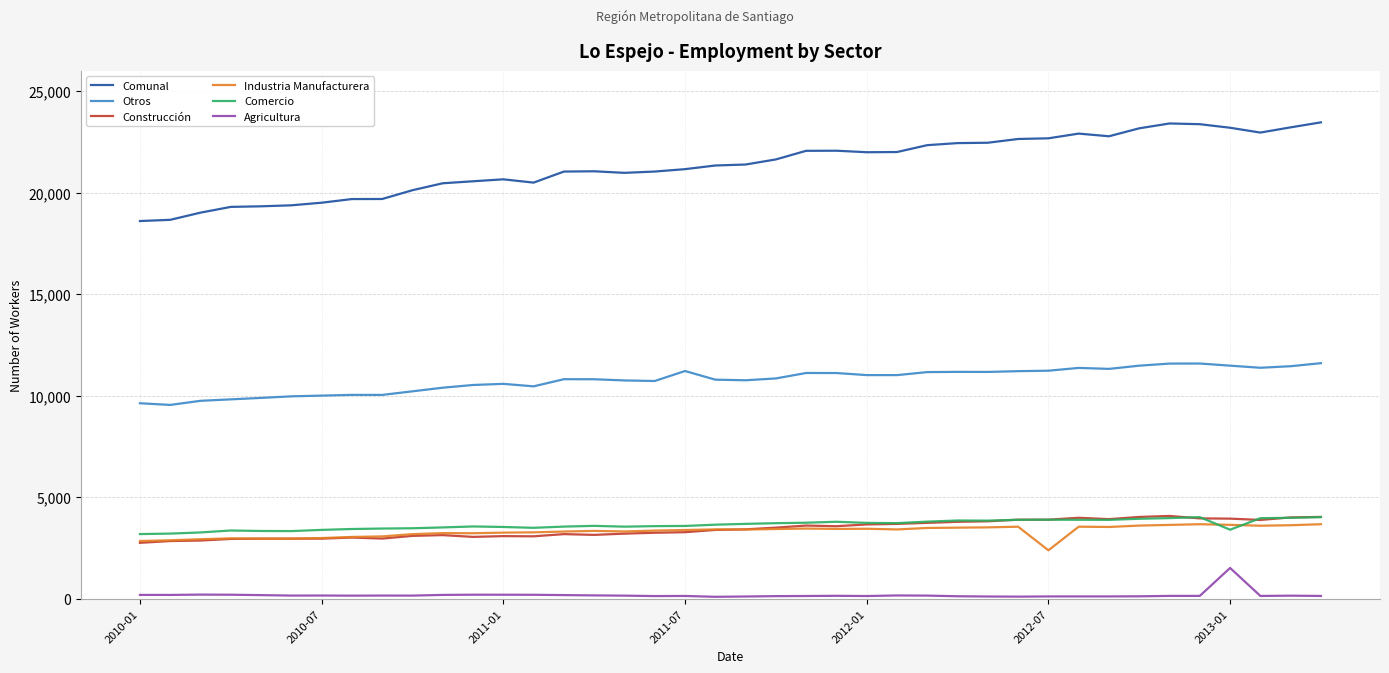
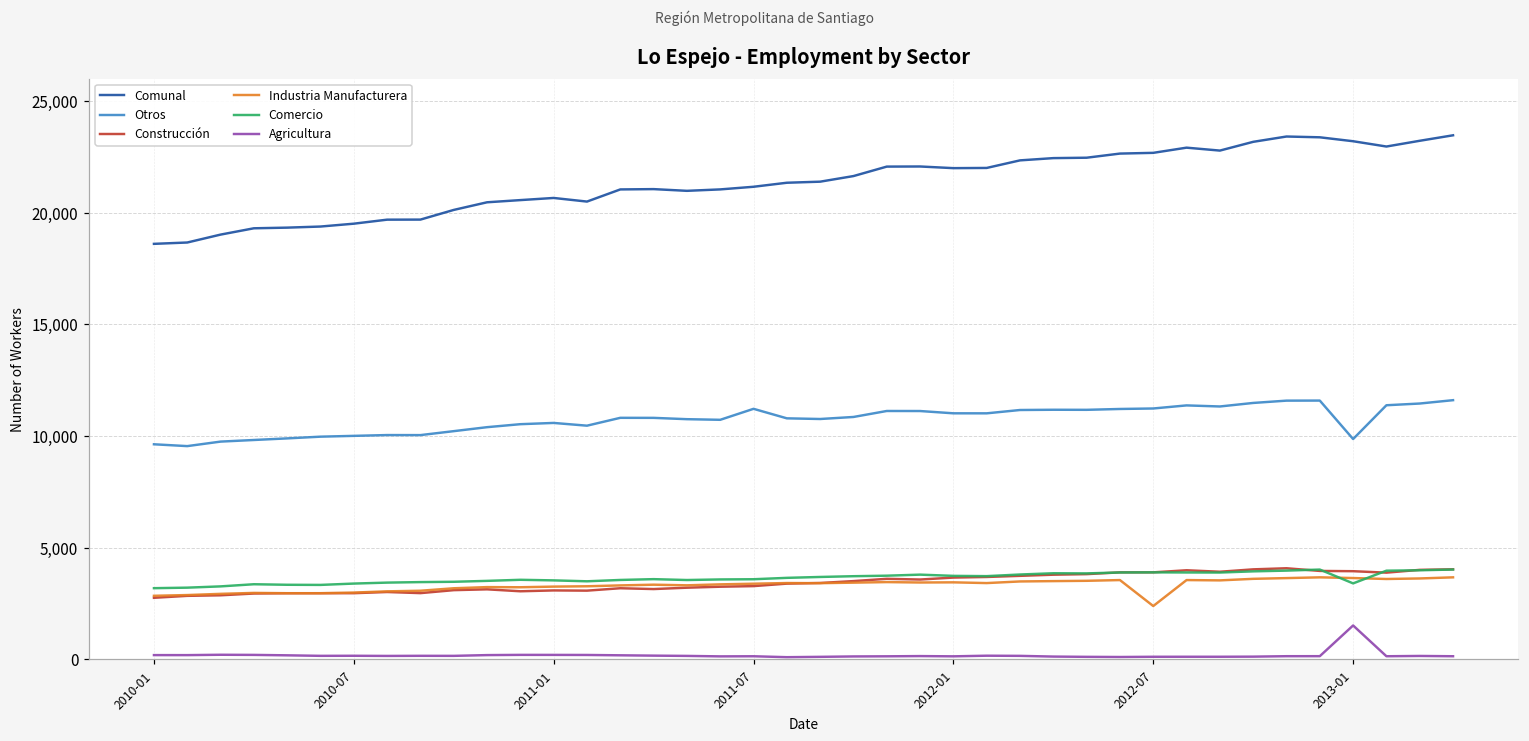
  {
    "Comunal": {
      "2010-01": "18,600",
      "2010-07": "19,500",
      "2011-01": "20,700",
      "2011-07": "21,200",
      "2012-01": "22,000",
      "2012-07": "22,700",
      "2013-01": "23,200"
    },
    "Otros": {
      "2010-01": "9,600",
      "2010-07": "10,000",
      "2011-01": "10,600",
      "2011-07": "11,200",
      "2012-01": "11,000",
      "2012-07": "11,200",
-     "2013-01": "11,500"
+     "2013-01": "9,900"
    },
    "Construcción": {
      "2011-01": "3,100",
      "2013-01": "3,900"
    },
    "Industria Manufacturera": {
      "2011-01": "3,300",
      "2012-01": "3,400",
      "2012-07": "2,400",
      "2013-01": "3,600"
    },
    "Comercio": {
      "2010-01": "3,200",
      "2010-07": "3,400",
      "2011-01": "3,500",
      "2011-07": "3,600",
      "2013-01": "3,400"
    },
    "Agricultura": {
      "2010-01": "200",
      "2010-07": "200",
      "2011-01": "200",
      "2011-07": "100",
      "2012-01": "100",
      "2012-07": "100",
      "2013-01": "1,500"
    }
  }
